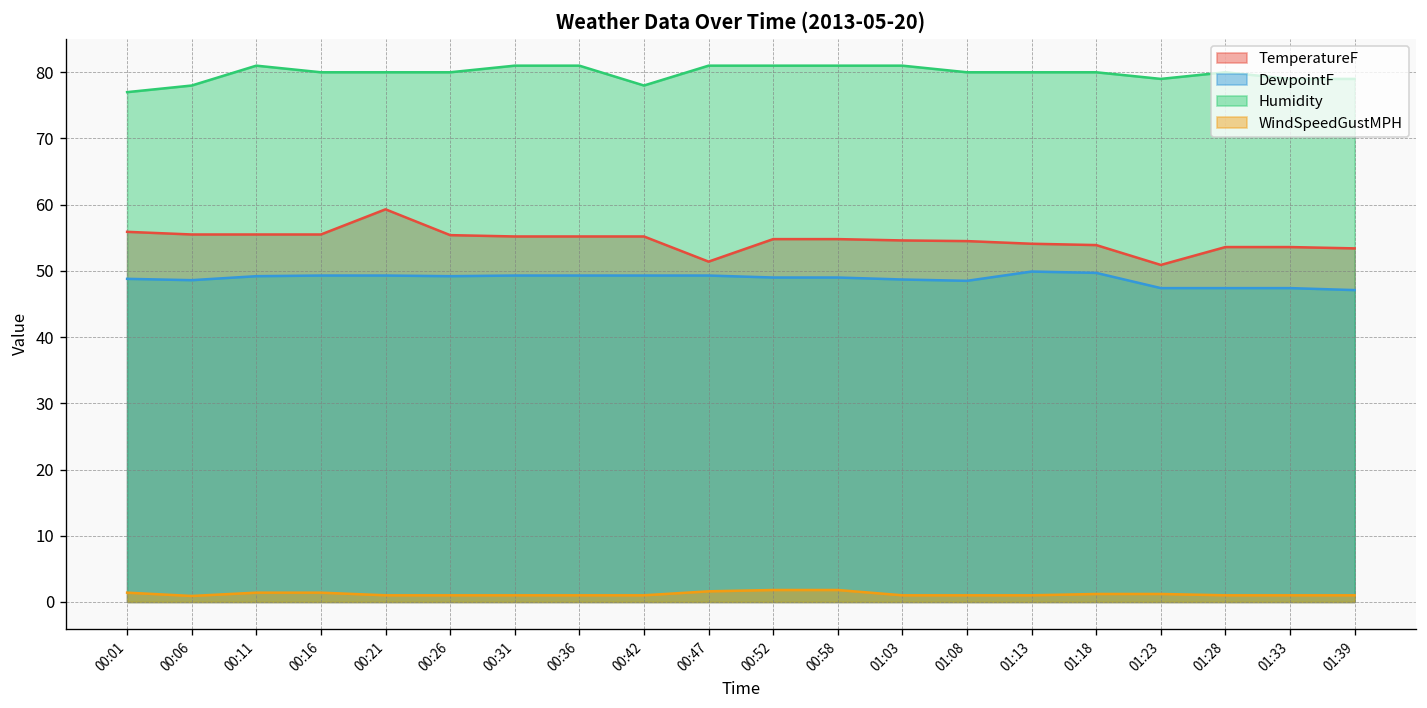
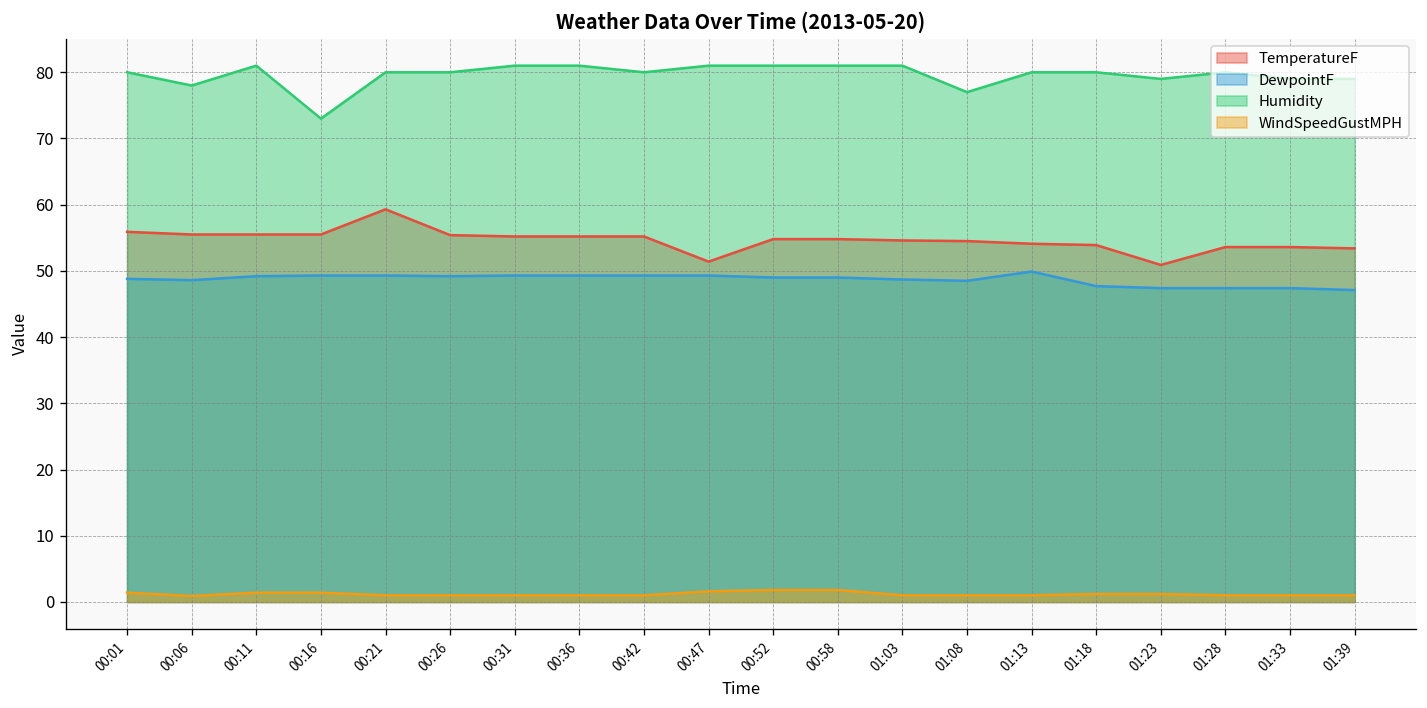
  {
    "TemperatureF": {
      "00:01": 56,
      "00:06": 56,
      "00:11": 56,
      "00:16": 56,
      "00:21": 59,
      "00:26": 55,
      "00:31": 55,
      "00:36": 55,
      "00:42": 55,
      "00:47": 51,
      "00:52": 55,
      "00:58": 55,
      "01:03": 55,
      "01:08": 55,
      "01:13": 54,
      "01:18": 54,
      "01:23": 51,
      "01:28": 54,
      "01:33": 54,
      "01:39": 53
    },
    "DewpointF": {
      "00:01": 49,
      "00:06": 49,
      "00:11": 49,
      "00:16": 49,
      "00:21": 49,
      "00:26": 49,
      "00:31": 49,
      "00:36": 49,
      "00:42": 49,
      "00:47": 49,
      "00:52": 49,
      "00:58": 49,
      "01:03": 49,
      "01:08": 49,
      "01:13": 50,
-     "01:18": 50,
+     "01:18": 48,
      "01:23": 47,
      "01:28": 47,
      "01:33": 47,
      "01:39": 47
    },
    "Humidity": {
-     "00:01": 77,
+     "00:01": 80,
      "00:06": 78,
      "00:11": 81,
-     "00:16": 80,
+     "00:16": 73,
      "00:21": 80,
      "00:26": 80,
      "00:31": 81,
      "00:36": 81,
-     "00:42": 78,
+     "00:42": 80,
      "00:47": 81,
      "00:52": 81,
      "00:58": 81,
      "01:03": 81,
-     "01:08": 80,
+     "01:08": 77,
      "01:13": 80,
      "01:18": 80,
      "01:23": 79
    },
    "WindSpeedGustMPH": {
      "00:01": 1,
      "00:06": 1,
      "00:11": 1,
      "00:16": 1,
      "00:21": 1,
      "00:26": 1,
      "00:31": 1,
      "00:36": 1,
      "00:42": 1,
      "00:47": 2,
      "00:52": 2,
      "00:58": 2,
      "01:03": 1,
      "01:08": 1,
      "01:13": 1,
      "01:18": 1,
      "01:23": 1,
      "01:28": 1,
      "01:33": 1,
      "01:39": 1
    }
  }
